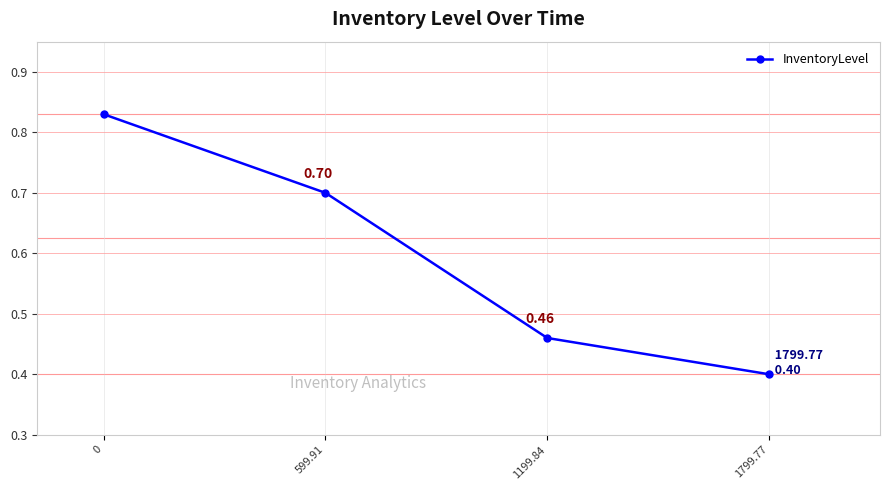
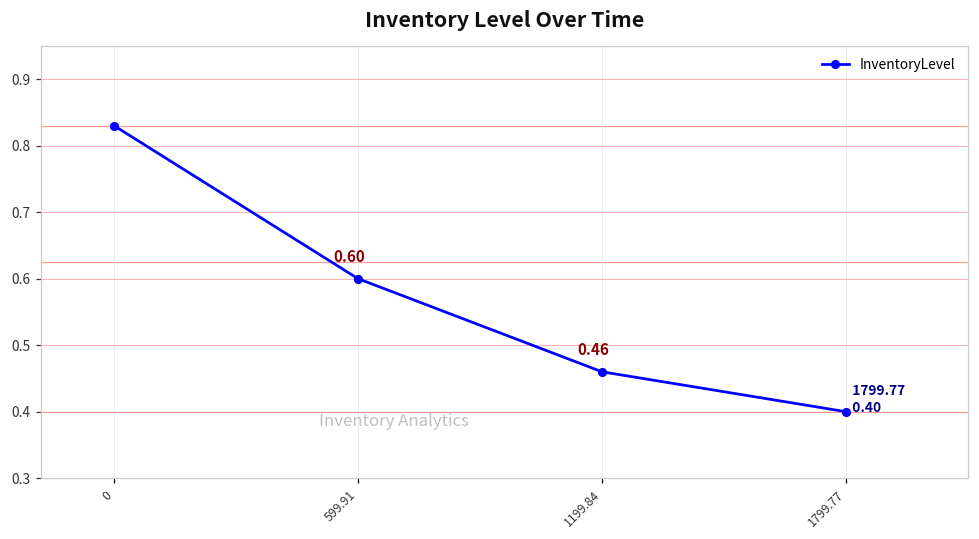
  {
-   "599.91": 0.70,
+   "599.91": 0.60,
    "1199.84": 0.46,
    "1799.77": 0.40
  }
